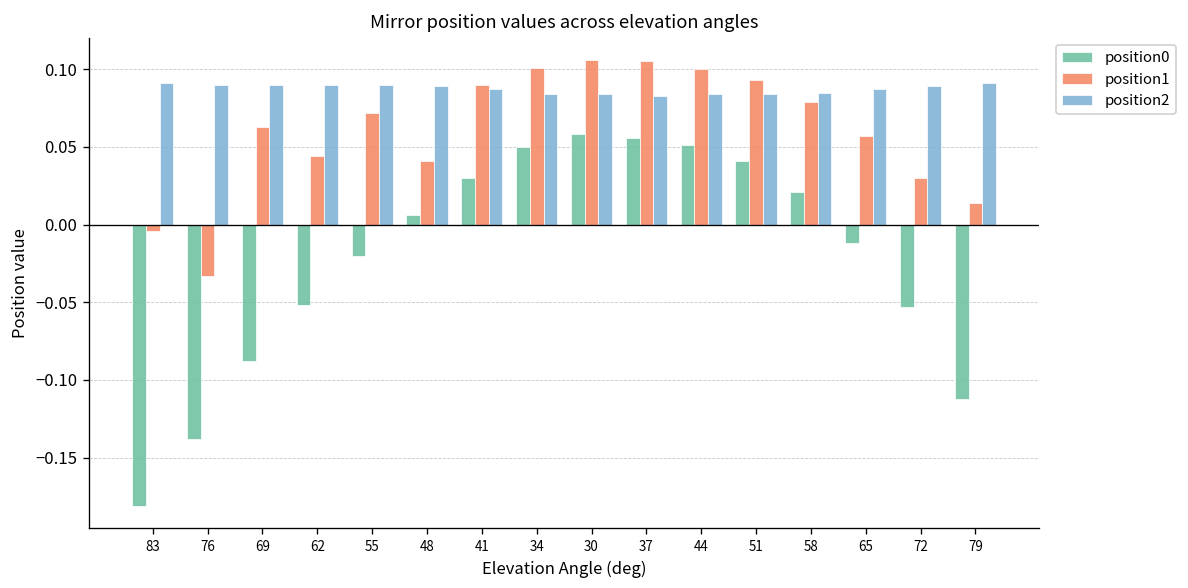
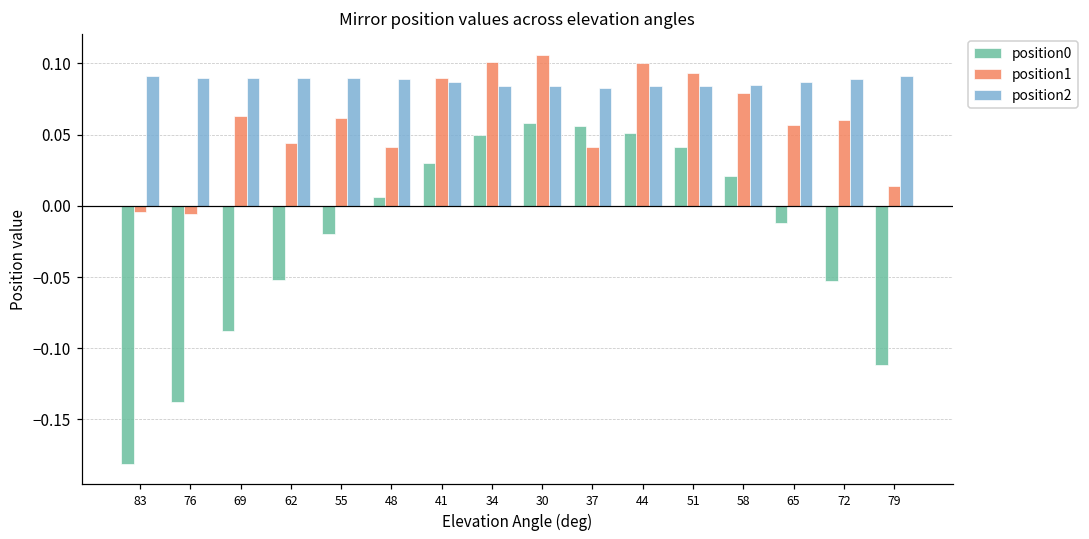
  {
    "position1": {
      "83": -0.004,
-     "76": -0.033,
+     "76": -0.006,
      "69": 0.063,
      "62": 0.044,
-     "55": 0.072,
+     "55": 0.062,
      "48": 0.041,
      "41": 0.090,
      "34": 0.101,
      "30": 0.106,
-     "37": 0.105,
+     "37": 0.041,
      "44": 0.100,
      "51": 0.093,
      "58": 0.079,
      "65": 0.057,
-     "72": 0.03,
+     "72": 0.06,
      "79": 0.014
    }
  }
